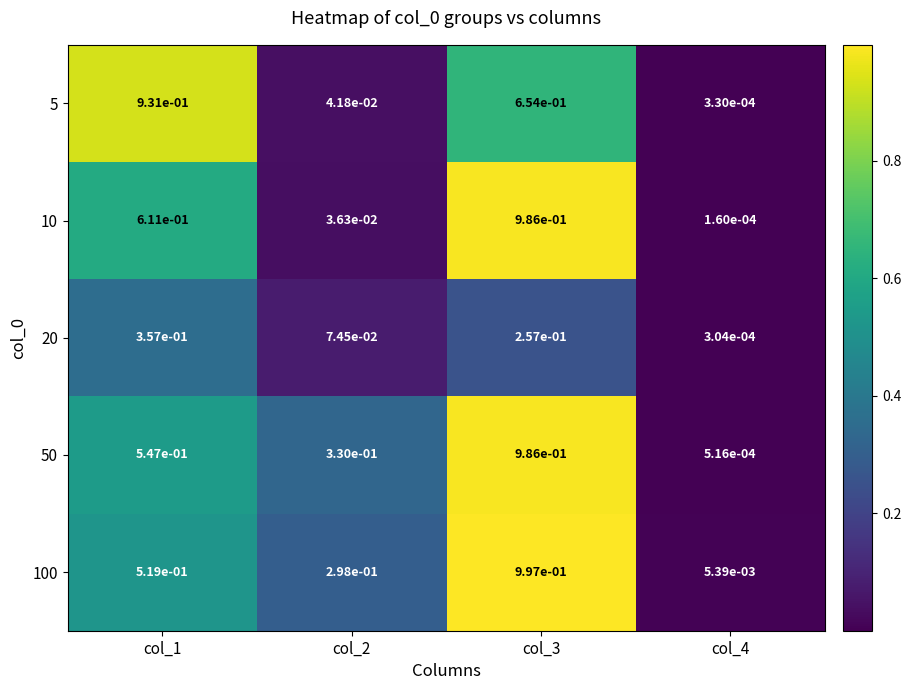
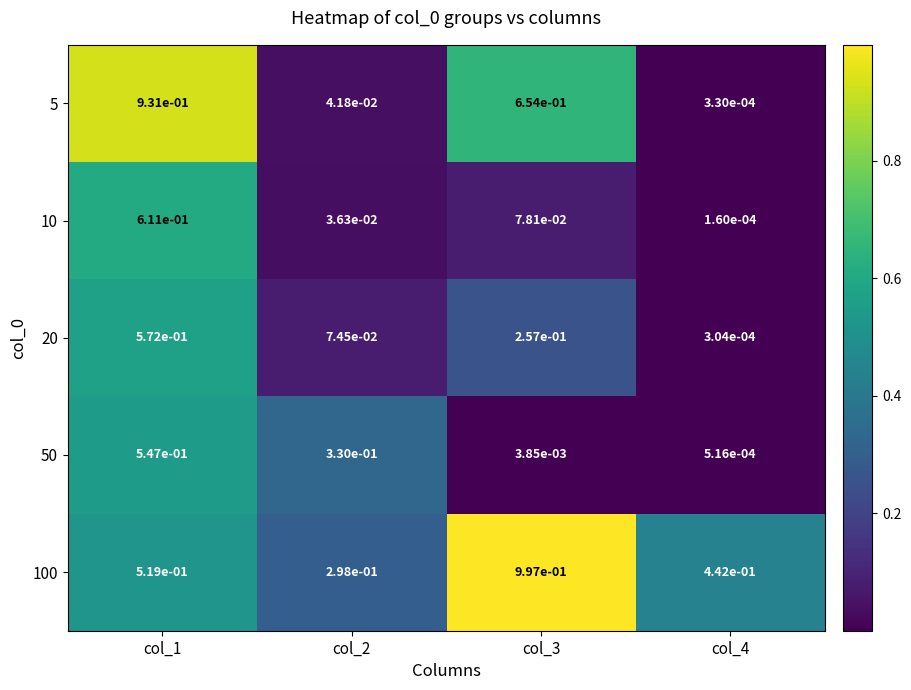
  {
    "5": {
      "col_1": "9.31e-01",
      "col_2": "4.18e-02",
      "col_3": "6.54e-01",
      "col_4": "3.30e-04"
    },
    "10": {
      "col_1": "6.11e-01",
      "col_2": "3.63e-02",
-     "col_3": "9.86e-01",
+     "col_3": "7.81e-02",
      "col_4": "1.60e-04"
    },
    "20": {
-     "col_1": "3.57e-01",
+     "col_1": "5.72e-01",
      "col_2": "7.45e-02",
      "col_3": "2.57e-01",
      "col_4": "3.04e-04"
    },
    "50": {
      "col_1": "5.47e-01",
      "col_2": "3.30e-01",
-     "col_3": "9.86e-01",
+     "col_3": "3.85e-03",
      "col_4": "5.16e-04"
    },
    "100": {
      "col_1": "5.19e-01",
      "col_2": "2.98e-01",
      "col_3": "9.97e-01",
-     "col_4": "5.39e-03"
+     "col_4": "4.42e-01"
    }
  }
